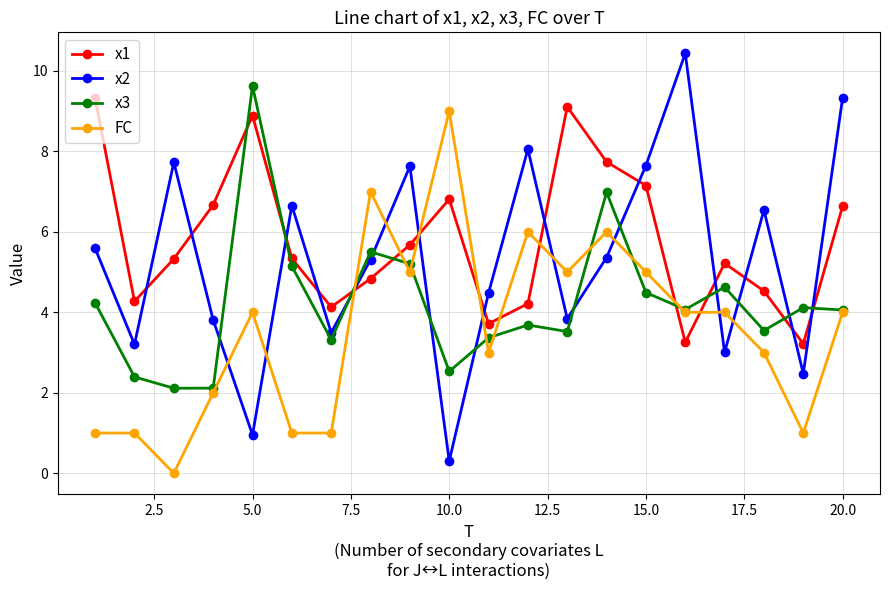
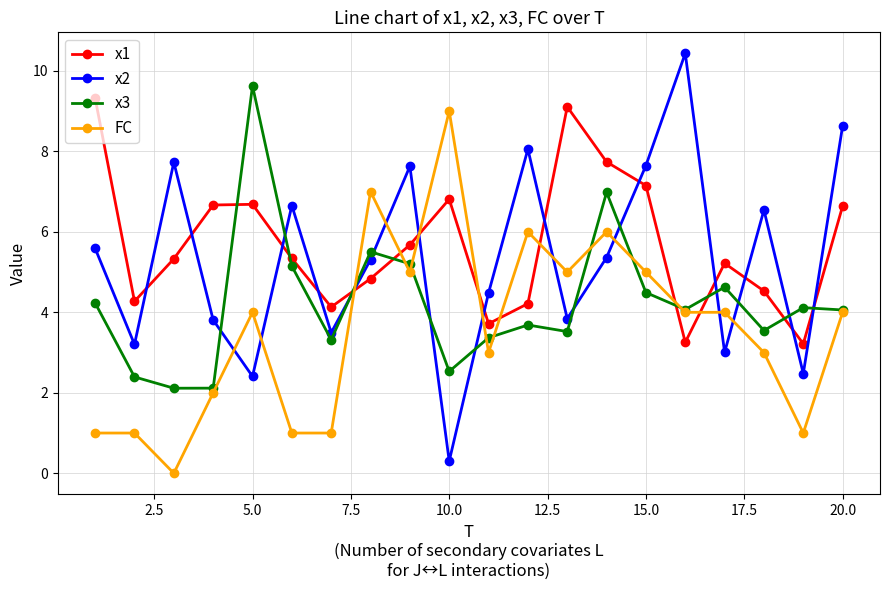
  {
    "x1": {
-     "5.0": 8.9,
+     "5.0": 6.7,
      "10.0": 6.8,
      "15.0": 7.1,
      "20.0": 6.6
    },
    "x2": {
-     "5.0": 1.0,
+     "5.0": 2.4,
      "10.0": 0.3,
      "15.0": 7.6,
-     "20.0": 9.3
+     "20.0": 8.6
    },
    "x3": {
      "5.0": 9.6,
      "10.0": 2.5,
      "15.0": 4.5
    },
    "FC": {
      "5.0": 4.0,
      "10.0": 9.0,
      "15.0": 5.0
    }
  }
